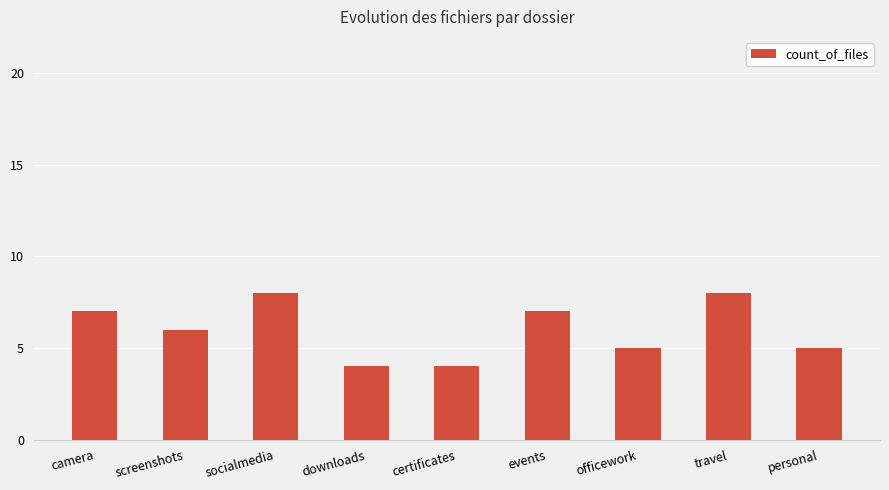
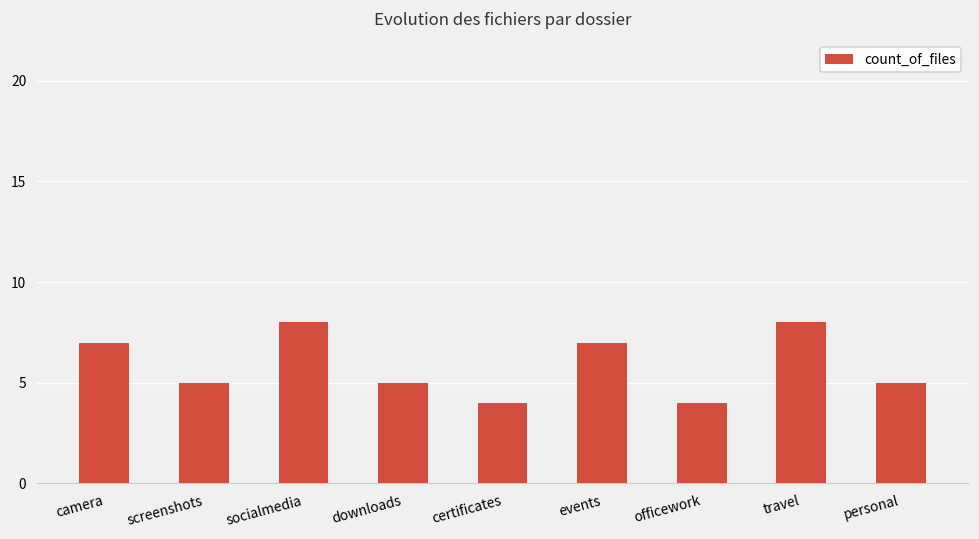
  {
    "camera": 7,
-   "screenshots": 6,
+   "screenshots": 5,
    "socialmedia": 8,
-   "downloads": 4,
+   "downloads": 5,
    "certificates": 4,
    "events": 7,
-   "officework": 5,
+   "officework": 4,
    "travel": 8,
    "personal": 5
  }
